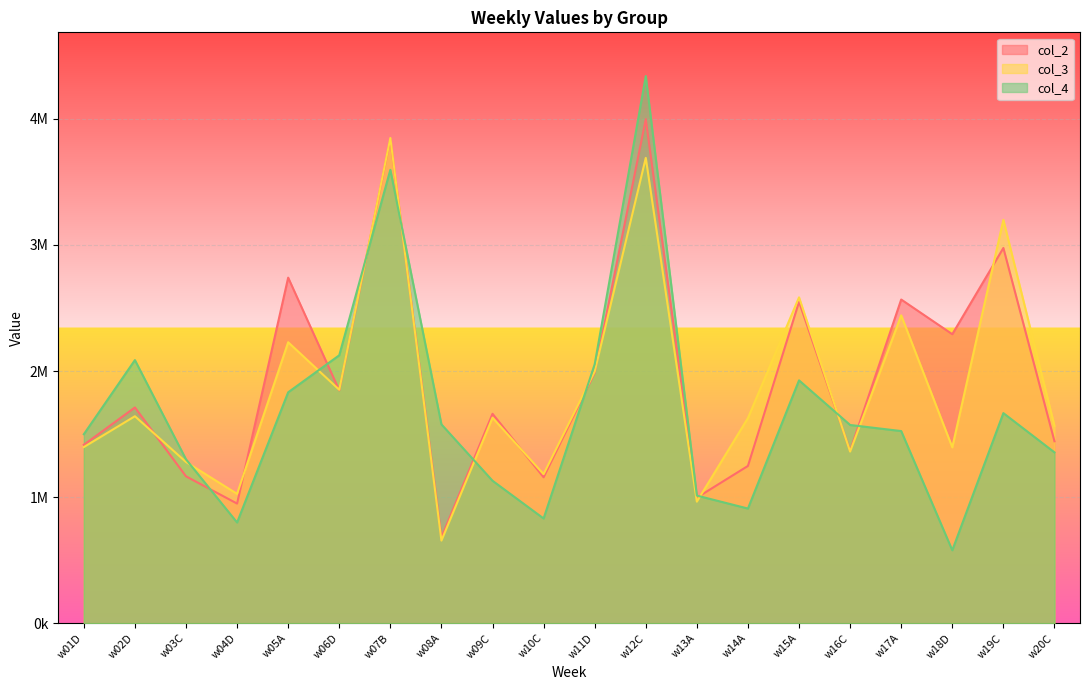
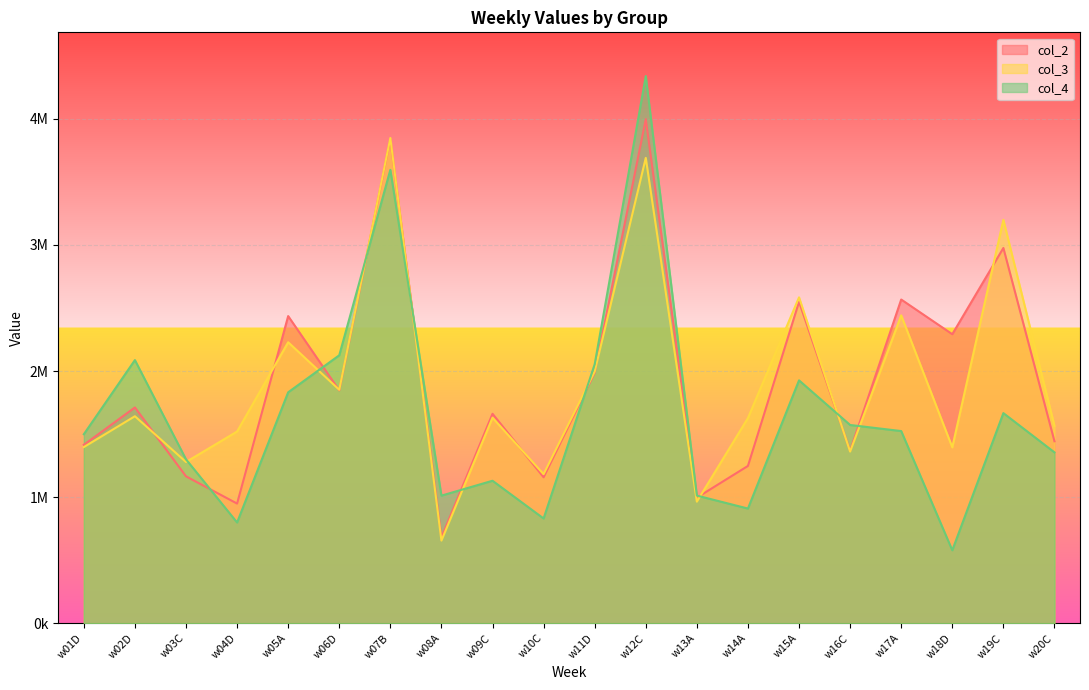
  {
    "col_2": {
      "w02D": 1710000,
      "w03C": 1170000,
      "w04D": 950000,
-     "w05A": 2740000,
+     "w05A": 2440000,
      "w08A": 680000,
      "w09C": 1660000,
      "w10C": 1160000,
      "w12C": 4000000,
      "w14A": 1250000,
      "w15A": 2550000,
      "w17A": 2570000,
      "w18D": 2290000,
      "w19C": 2980000,
      "w20C": 1440000
    },
    "col_3": {
      "w02D": 1640000,
      "w03C": 1280000,
-     "w04D": 1030000,
+     "w04D": 1520000,
      "w05A": 2230000,
      "w08A": 660000,
      "w09C": 1630000,
      "w10C": 1180000,
      "w12C": 3690000,
      "w13A": 960000,
      "w14A": 1630000,
      "w15A": 2580000,
      "w17A": 2440000,
      "w18D": 1400000,
      "w19C": 3200000,
      "w20C": 1570000
    },
    "col_4": {
      "w01D": 1500000,
      "w02D": 2090000,
      "w03C": 1300000,
      "w04D": 800000,
      "w05A": 1830000,
      "w06D": 2130000,
      "w07B": 3600000,
-     "w08A": 1580000,
+     "w08A": 1010000,
      "w09C": 1130000,
      "w10C": 830000,
      "w11D": 2050000,
      "w12C": 4340000,
      "w14A": 910000,
      "w15A": 1930000,
      "w16C": 1570000,
      "w17A": 1520000,
      "w18D": 580000,
      "w19C": 1670000,
      "w20C": 1360000
    }
  }
